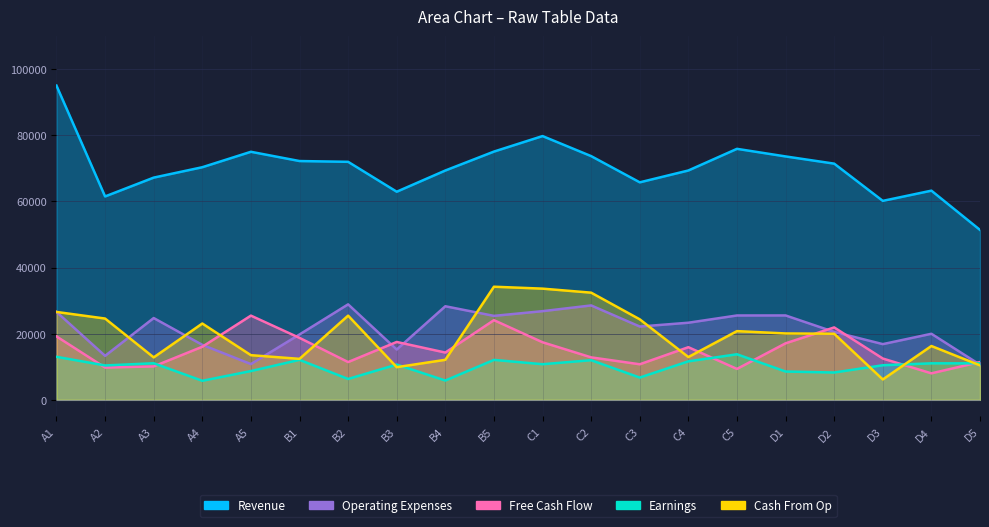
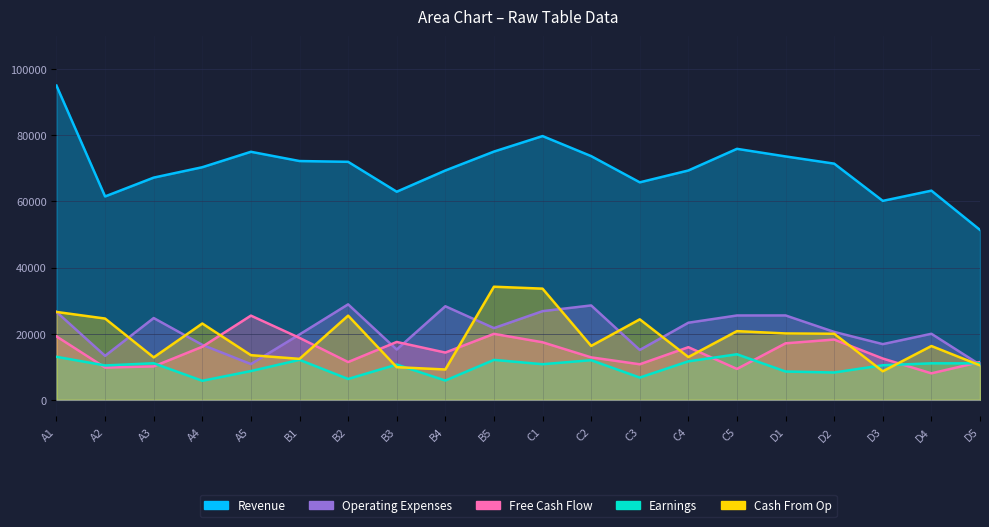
  {
    "Operating Expenses": {
      "A2": 13000,
      "A3": 25000,
      "A5": 11000,
      "B1": 20000,
      "B2": 29000,
      "B3": 15000,
      "B4": 28000,
-     "B5": 25000,
+     "B5": 22000,
      "C1": 27000,
      "C2": 29000,
-     "C3": 22000,
+     "C3": 15000,
      "C4": 23000,
      "C5": 26000,
      "D1": 26000,
      "D3": 17000,
      "D4": 20000
    },
    "Free Cash Flow": {
      "A1": 19000,
      "A3": 10000,
      "A5": 25000,
      "B1": 19000,
      "B2": 11000,
      "B3": 18000,
      "B4": 14000,
-     "B5": 24000,
+     "B5": 20000,
      "C1": 17000,
      "C2": 13000,
      "C3": 11000,
      "C4": 16000,
      "C5": 9000,
      "D1": 17000,
-     "D2": 22000,
+     "D2": 18000,
      "D3": 12000,
      "D4": 8000
    },
    "Cash From Op": {
      "A2": 25000,
      "A3": 13000,
      "A4": 23000,
      "A5": 14000,
      "B2": 25000,
      "B3": 10000,
-     "B4": 12000,
+     "B4": 9000,
      "B5": 34000,
      "C1": 34000,
-     "C2": 32000,
+     "C2": 16000,
      "C3": 24000,
      "C4": 13000,
      "C5": 21000,
      "D1": 20000,
-     "D3": 6000,
+     "D3": 9000,
      "D4": 16000
    }
  }
